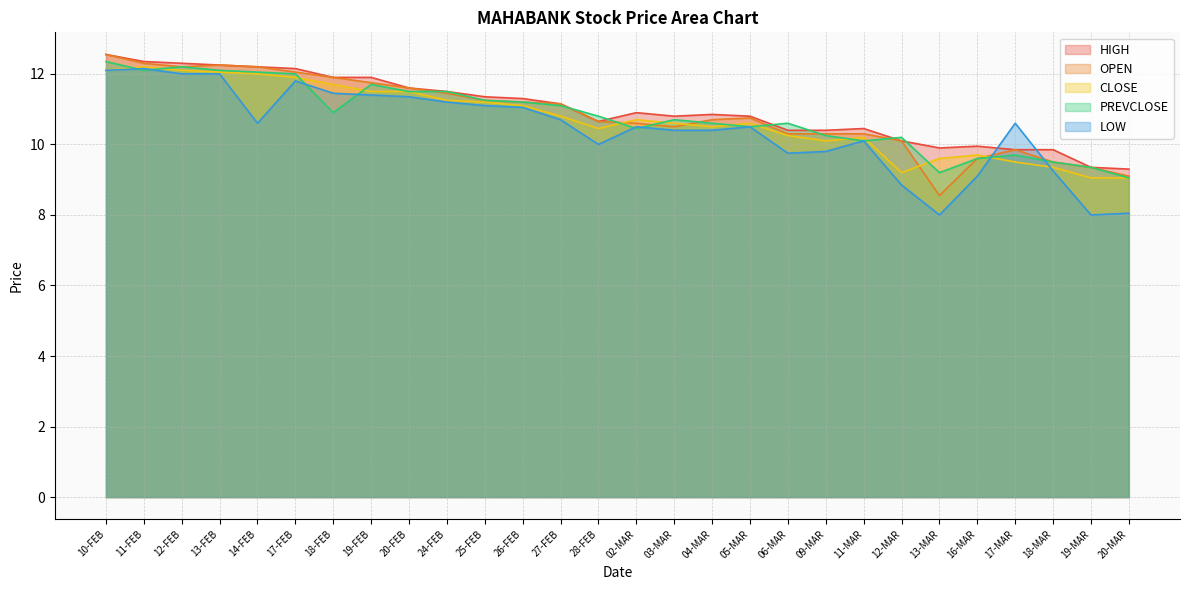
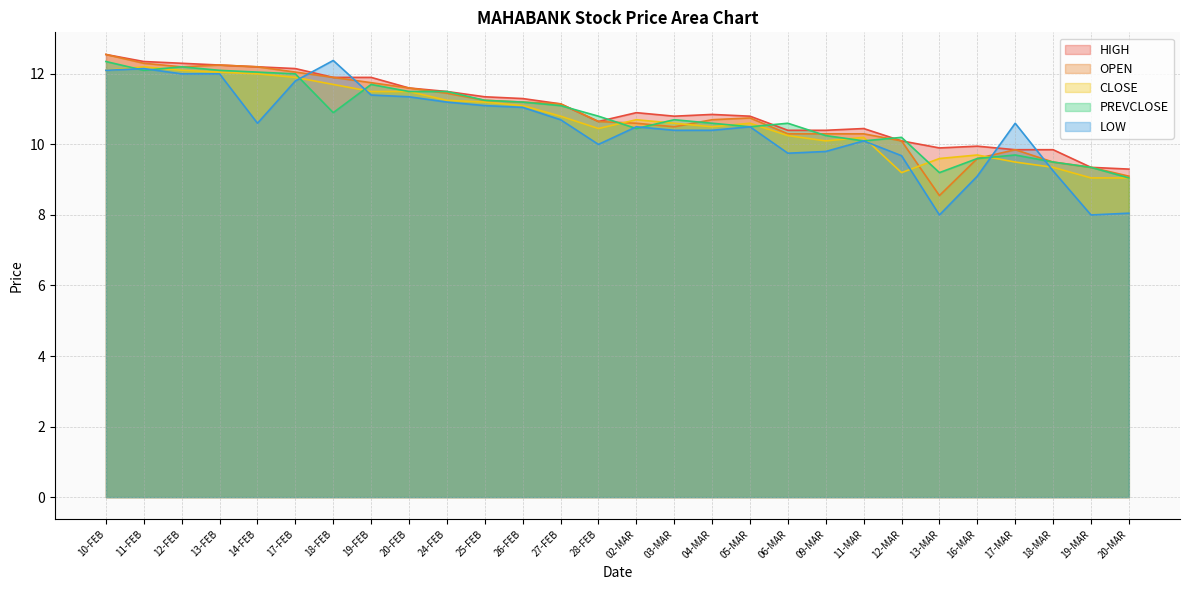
  {
    "PREVCLOSE": {
      "10-FEB": 12.4,
      "18-FEB": 10.9,
      "28-FEB": 10.8,
      "03-MAR": 10.7,
      "04-MAR": 10.6,
      "06-MAR": 10.6,
      "12-MAR": 10.2,
      "13-MAR": 9.2,
      "17-MAR": 9.7
    },
    "LOW": {
      "12-FEB": 12.0,
      "14-FEB": 10.6,
      "17-FEB": 11.8,
-     "18-FEB": 11.5,
+     "18-FEB": 12.4,
      "19-FEB": 11.4,
      "20-FEB": 11.4,
      "25-FEB": 11.1,
      "27-FEB": 10.7,
      "28-FEB": 10.0,
      "03-MAR": 10.4,
      "04-MAR": 10.4,
      "06-MAR": 9.8,
      "09-MAR": 9.8,
-     "12-MAR": 8.9,
+     "12-MAR": 9.7,
      "13-MAR": 8.0,
      "16-MAR": 9.1,
      "17-MAR": 10.6,
      "18-MAR": 9.3,
      "19-MAR": 8.0,
      "20-MAR": 8.1
    }
  }
